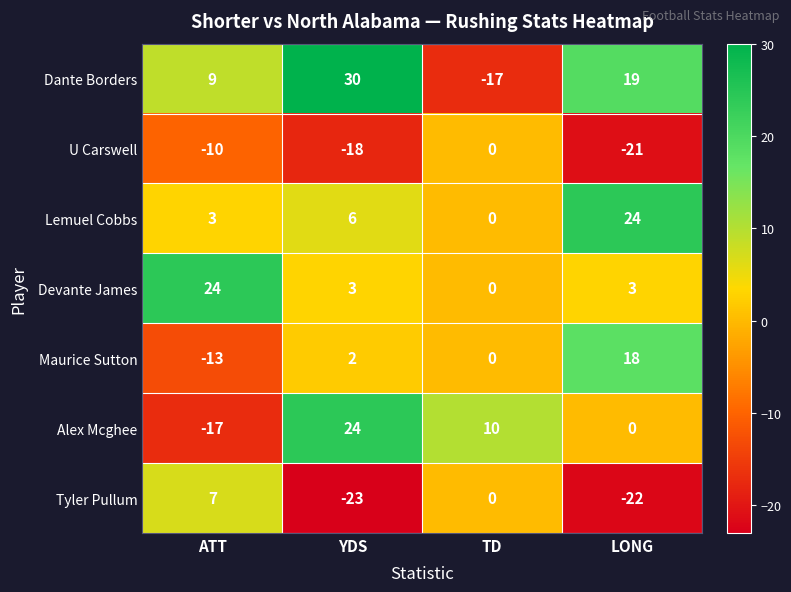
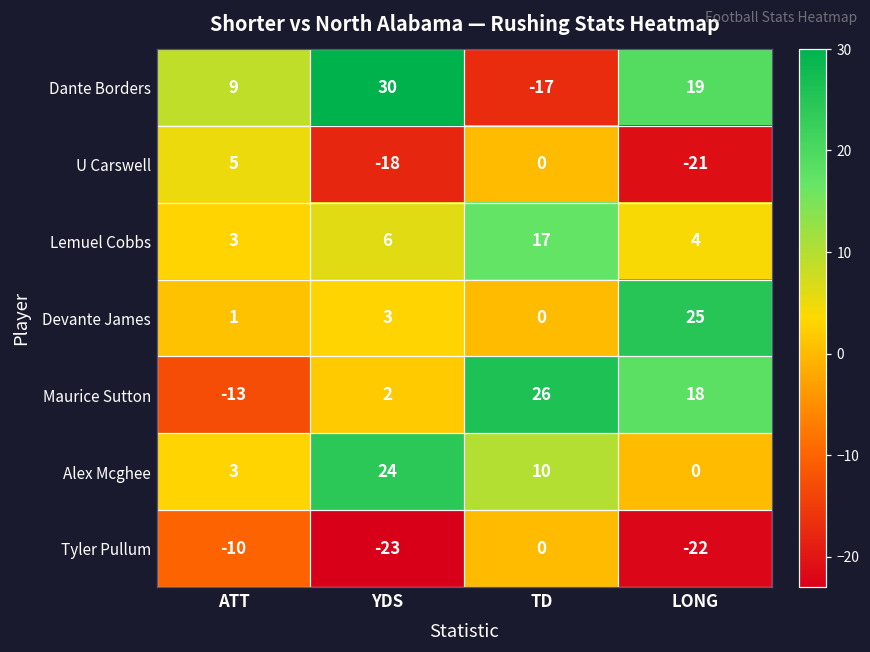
  {
    "Dante Borders": {
      "ATT": 9,
      "YDS": 30,
      "TD": -17,
      "LONG": 19
    },
    "U Carswell": {
-     "ATT": -10,
+     "ATT": 5,
      "YDS": -18,
      "TD": 0,
      "LONG": -21
    },
    "Lemuel Cobbs": {
      "ATT": 3,
      "YDS": 6,
-     "TD": 0,
-     "LONG": 24
+     "TD": 17,
+     "LONG": 4
    },
    "Devante James": {
-     "ATT": 24,
+     "ATT": 1,
      "YDS": 3,
      "TD": 0,
-     "LONG": 3
+     "LONG": 25
    },
    "Maurice Sutton": {
      "ATT": -13,
      "YDS": 2,
-     "TD": 0,
+     "TD": 26,
      "LONG": 18
    },
    "Alex Mcghee": {
-     "ATT": -17,
+     "ATT": 3,
      "YDS": 24,
      "TD": 10,
      "LONG": 0
    },
    "Tyler Pullum": {
-     "ATT": 7,
+     "ATT": -10,
      "YDS": -23,
      "TD": 0,
      "LONG": -22
    }
  }
